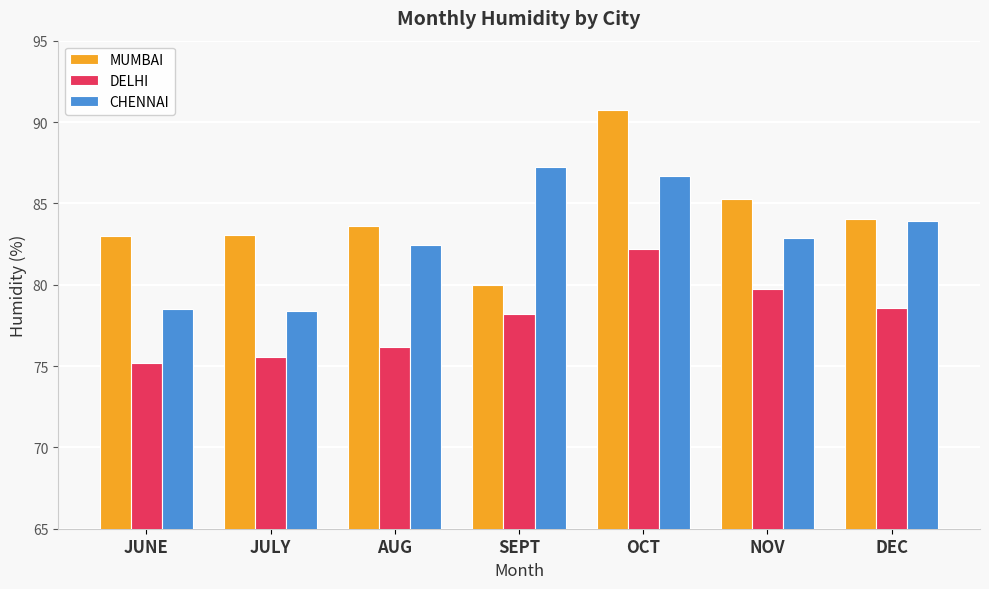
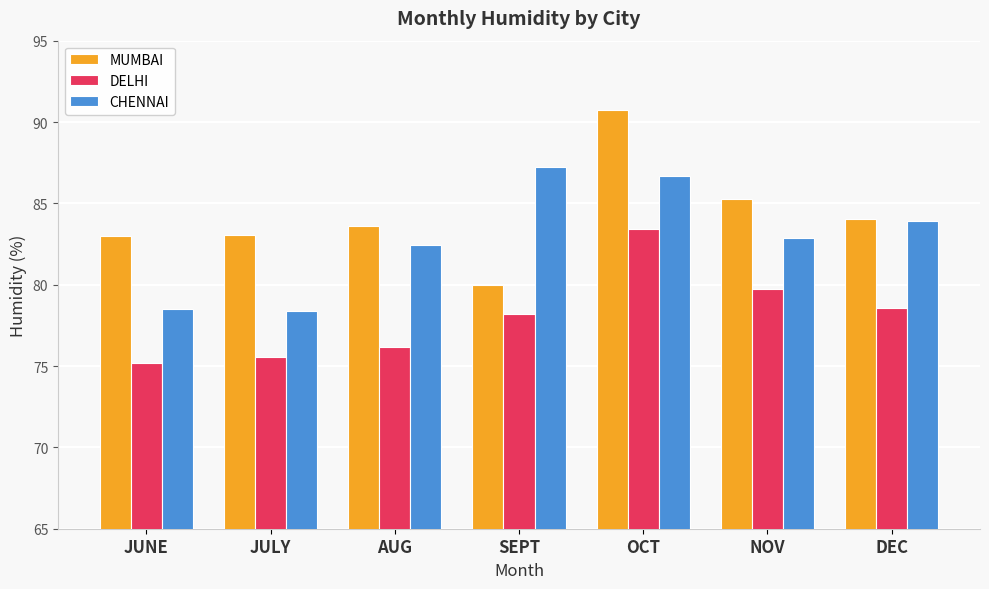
  {
    "MUMBAI": {
      "JUNE": 83.0,
      "JULY": 83.1,
      "AUG": 83.6,
      "SEPT": 80.0,
      "OCT": 90.8,
      "NOV": 85.2,
      "DEC": 84.1
    },
    "DELHI": {
      "JUNE": 75.2,
      "JULY": 75.6,
      "AUG": 76.2,
      "SEPT": 78.2,
-     "OCT": 82.2,
+     "OCT": 83.4,
      "NOV": 79.8,
      "DEC": 78.6
    },
    "CHENNAI": {
      "JUNE": 78.5,
      "JULY": 78.4,
      "AUG": 82.5,
      "SEPT": 87.2,
      "OCT": 86.7,
      "NOV": 82.9,
      "DEC": 83.9
    }
  }
